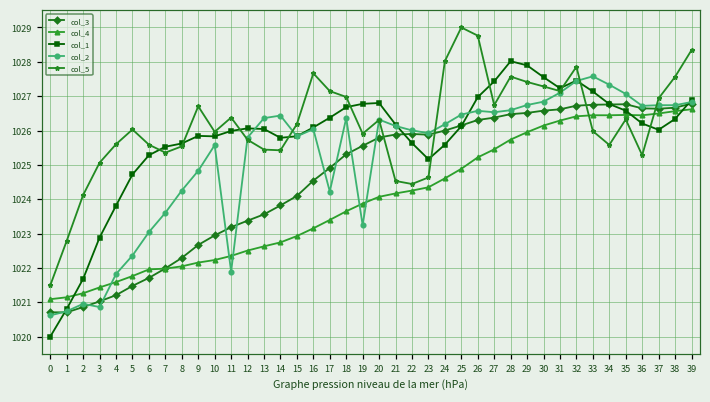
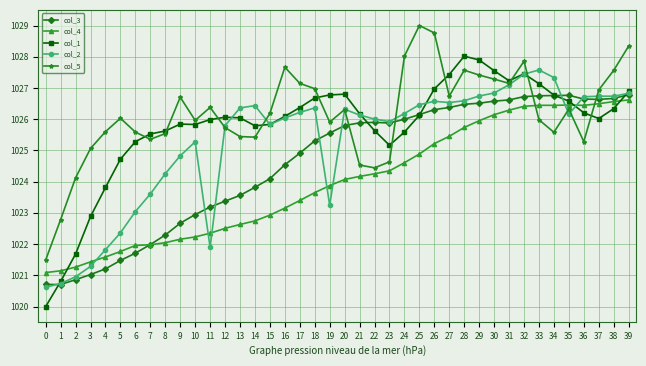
  {
    "col_2": {
      "0": 1020.6,
      "2": 1021.0,
-     "3": 1020.9,
+     "3": 1021.3,
      "4": 1021.8,
      "5": 1022.4,
      "6": 1023.0,
      "7": 1023.6,
      "8": 1024.3,
      "9": 1024.8,
-     "10": 1025.6,
+     "10": 1025.3,
      "11": 1021.9,
      "13": 1026.4,
      "14": 1026.4,
-     "17": 1024.2,
+     "17": 1026.2,
      "18": 1026.4,
      "19": 1023.2,
      "22": 1026.0,
      "24": 1026.2,
      "25": 1026.5,
      "26": 1026.6,
      "27": 1026.5,
      "28": 1026.6,
      "29": 1026.7,
      "30": 1026.8,
      "33": 1027.6,
      "34": 1027.3,
-     "35": 1027.1,
+     "35": 1026.2,
      "37": 1026.7
    }
  }
